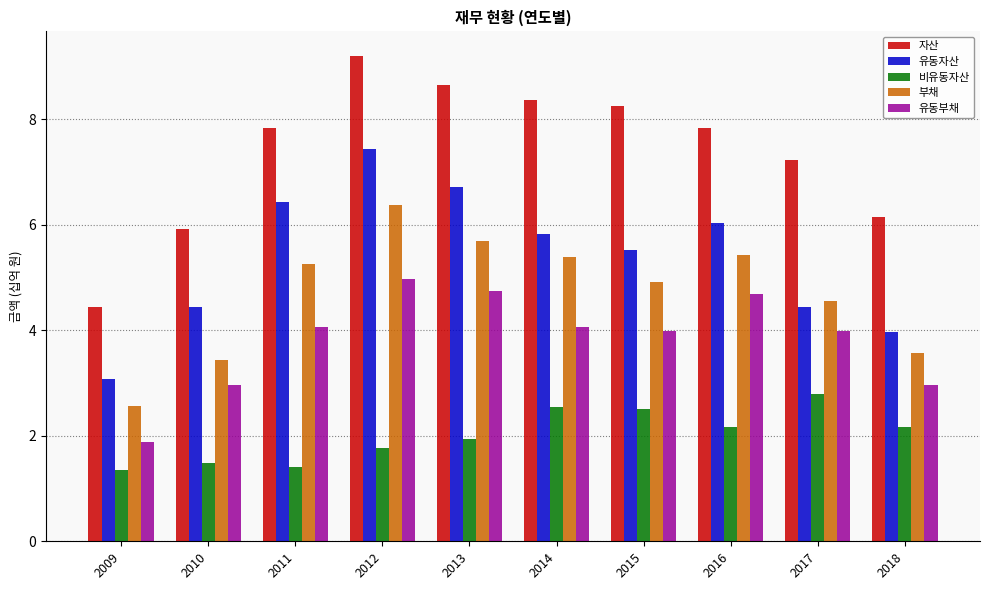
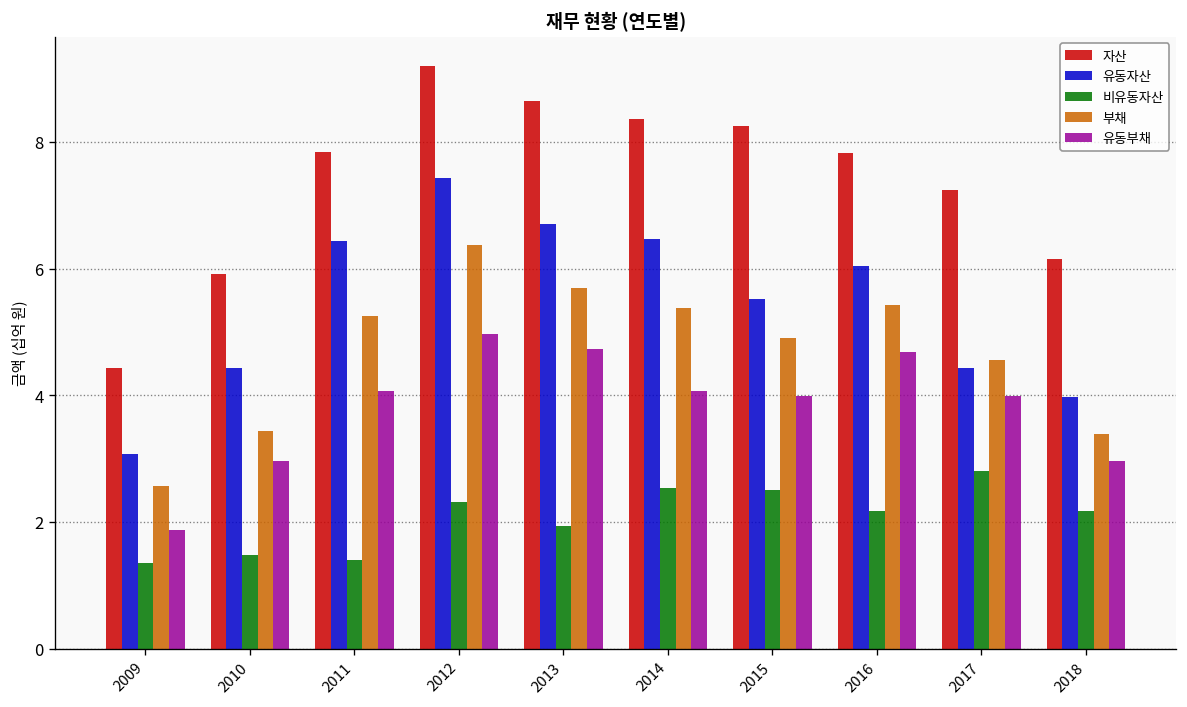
  {
    "자산": {
      "2009": 4.4,
      "2010": 5.9,
      "2011": 7.8,
      "2012": 9.2,
      "2013": 8.6,
      "2014": 8.4,
      "2015": 8.2,
      "2016": 7.8,
      "2017": 7.2,
      "2018": 6.1
    },
    "유동자산": {
      "2009": 3.1,
      "2010": 4.4,
      "2011": 6.4,
      "2012": 7.4,
      "2013": 6.7,
-     "2014": 5.8,
+     "2014": 6.5,
      "2015": 5.5,
      "2016": 6.0,
      "2017": 4.4,
      "2018": 4.0
    },
    "비유동자산": {
      "2009": 1.4,
      "2010": 1.5,
      "2011": 1.4,
-     "2012": 1.8,
+     "2012": 2.3,
      "2013": 1.9,
      "2014": 2.5,
      "2015": 2.5,
      "2016": 2.2,
      "2017": 2.8,
      "2018": 2.2
    },
    "부채": {
      "2009": 2.6,
      "2010": 3.4,
      "2011": 5.2,
      "2012": 6.4,
      "2013": 5.7,
      "2014": 5.4,
      "2015": 4.9,
      "2016": 5.4,
      "2017": 4.6,
-     "2018": 3.6
+     "2018": 3.4
    },
    "유동부채": {
      "2009": 1.9,
      "2010": 3.0,
      "2011": 4.1,
      "2012": 5.0,
      "2013": 4.7,
      "2014": 4.1,
      "2015": 4.0,
      "2016": 4.7,
      "2017": 4.0,
      "2018": 3.0
    }
  }
